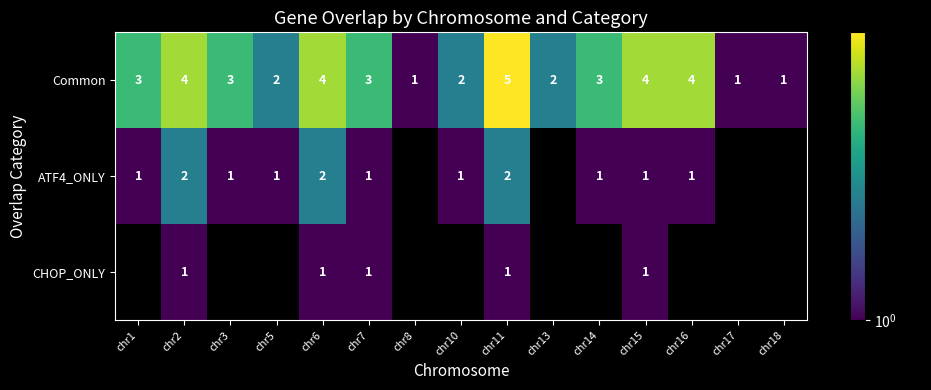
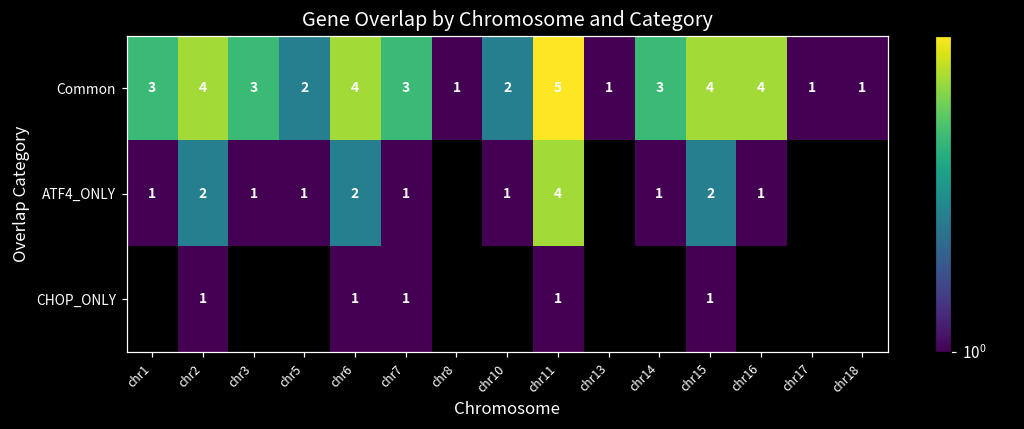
  {
    "Common": {
      "chr1": 3,
      "chr2": 4,
      "chr3": 3,
      "chr5": 2,
      "chr6": 4,
      "chr7": 3,
      "chr8": 1,
      "chr10": 2,
      "chr11": 5,
-     "chr13": 2,
+     "chr13": 1,
      "chr14": 3,
      "chr15": 4,
      "chr16": 4,
      "chr17": 1,
      "chr18": 1
    },
    "ATF4_ONLY": {
      "chr1": 1,
      "chr2": 2,
      "chr3": 1,
      "chr5": 1,
      "chr6": 2,
      "chr7": 1,
      "chr10": 1,
-     "chr11": 2,
+     "chr11": 4,
      "chr14": 1,
-     "chr15": 1,
+     "chr15": 2,
      "chr16": 1
    },
    "CHOP_ONLY": {
      "chr2": 1,
      "chr6": 1,
      "chr7": 1,
      "chr11": 1,
      "chr15": 1
    }
  }
